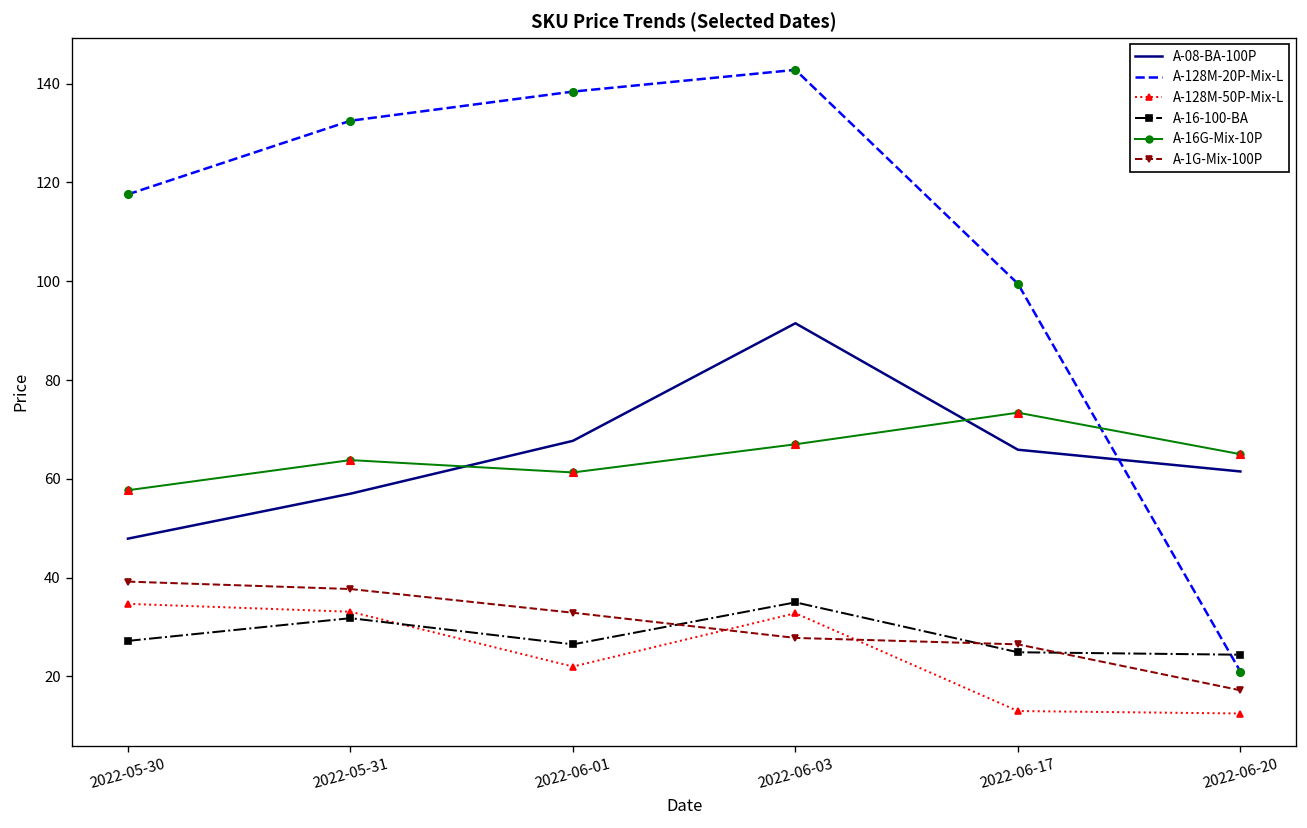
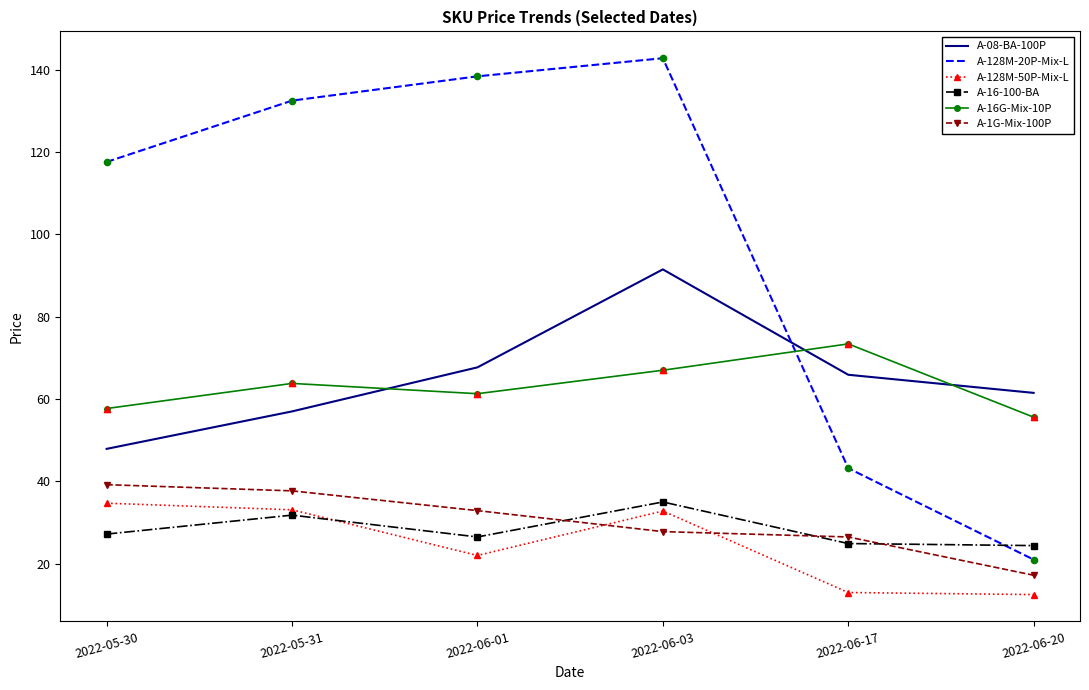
  {
    "A-08-BA-100P": {
      "2022-05-30": 48,
      "2022-05-31": 57,
      "2022-06-01": 68,
      "2022-06-03": 92,
      "2022-06-17": 66,
      "2022-06-20": 62
    },
    "A-128M-20P-Mix-L": {
      "2022-05-30": 118,
      "2022-05-31": 133,
      "2022-06-01": 138,
      "2022-06-03": 143,
-     "2022-06-17": 100,
+     "2022-06-17": 43,
      "2022-06-20": 21
    },
    "A-128M-50P-Mix-L": {
      "2022-05-30": 35,
      "2022-05-31": 33,
      "2022-06-01": 22,
      "2022-06-03": 33,
      "2022-06-17": 13,
      "2022-06-20": 13
    },
    "A-16-100-BA": {
      "2022-05-30": 27,
      "2022-05-31": 32,
      "2022-06-01": 27,
      "2022-06-03": 35,
      "2022-06-17": 25,
      "2022-06-20": 24
    },
    "A-16G-Mix-10P": {
      "2022-05-30": 58,
      "2022-05-31": 64,
      "2022-06-01": 61,
      "2022-06-03": 67,
      "2022-06-17": 73,
-     "2022-06-20": 65
+     "2022-06-20": 56
    },
    "A-1G-Mix-100P": {
      "2022-05-30": 39,
      "2022-05-31": 38,
      "2022-06-01": 33,
      "2022-06-03": 28,
      "2022-06-17": 27,
      "2022-06-20": 17
    }
  }
